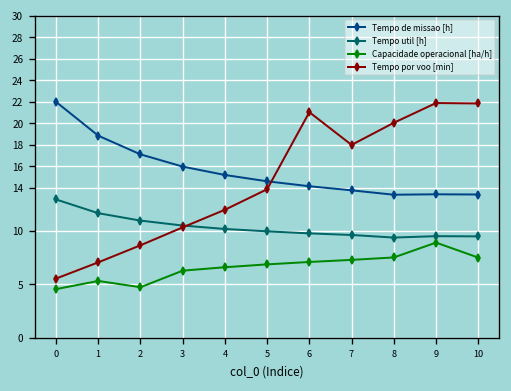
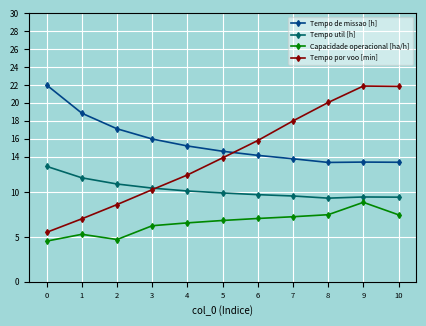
  {
    "Capacidade operacional [ha/h]": {
      "0": 5,
      "1": 5,
      "2": 5,
      "3": 6,
      "4": 7,
      "5": 7,
      "6": 7,
      "7": 7,
      "8": 7,
      "9": 9,
      "10": 7
    },
    "Tempo por voo [min]": {
      "0": 6,
      "1": 7,
      "2": 9,
      "4": 12,
      "5": 14,
-     "6": 21,
+     "6": 16,
      "7": 18,
      "8": 20,
      "9": 22,
      "10": 22
    }
  }
